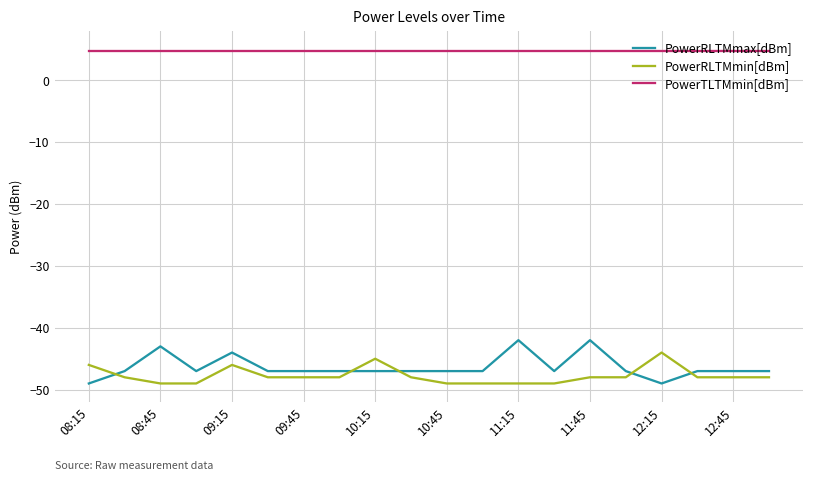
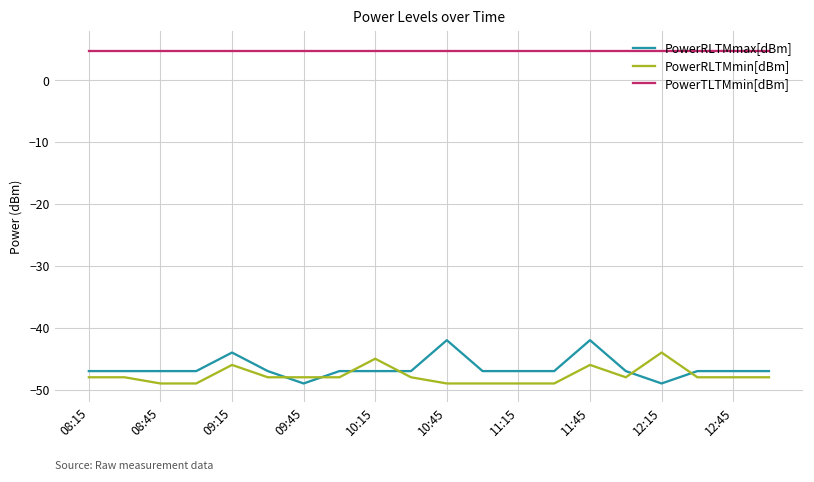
  {
    "PowerRLTMmax[dBm]": {
-     "08:15": -49,
-     "08:45": -43,
+     "08:15": -47,
+     "08:45": -47,
      "09:15": -44,
-     "09:45": -47,
+     "09:45": -49,
      "10:15": -47,
-     "10:45": -47,
-     "11:15": -42,
+     "10:45": -42,
+     "11:15": -47,
      "11:45": -42,
      "12:15": -49,
      "12:45": -47
    },
    "PowerRLTMmin[dBm]": {
-     "08:15": -46,
+     "08:15": -48,
      "08:45": -49,
      "09:15": -46,
      "09:45": -48,
      "10:15": -45,
      "10:45": -49,
      "11:15": -49,
-     "11:45": -48,
+     "11:45": -46,
      "12:15": -44,
      "12:45": -48
    },
    "PowerTLTMmin[dBm]": {
      "08:15": 5,
      "08:45": 5,
      "09:15": 5,
      "09:45": 5,
      "10:15": 5,
      "10:45": 5,
      "11:15": 5,
      "11:45": 5,
      "12:15": 5,
      "12:45": 5
    }
  }
